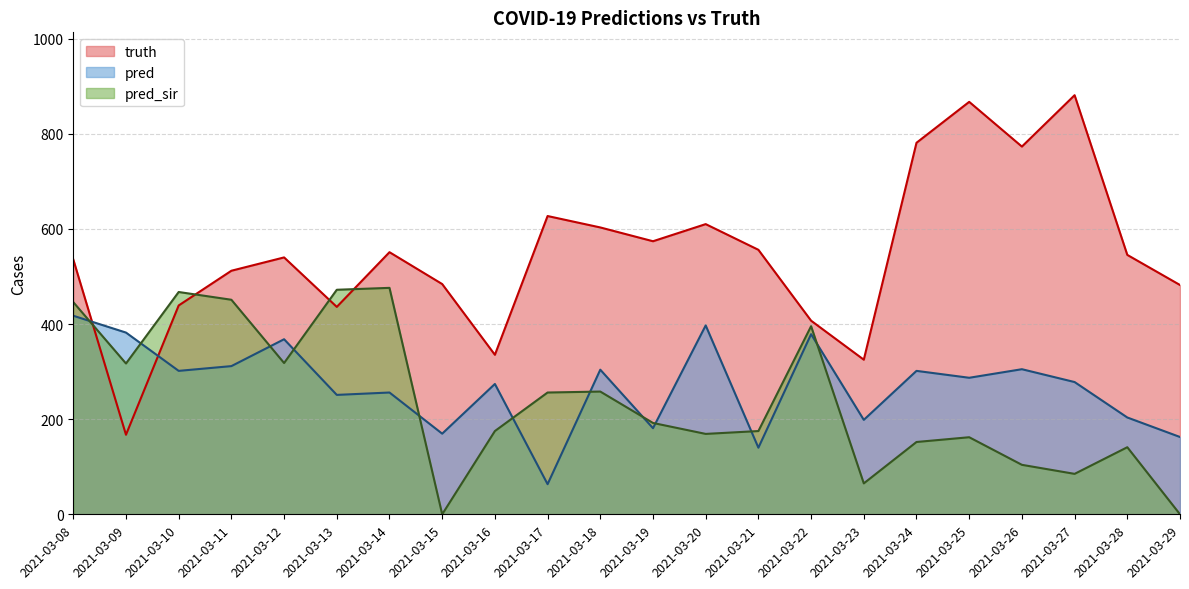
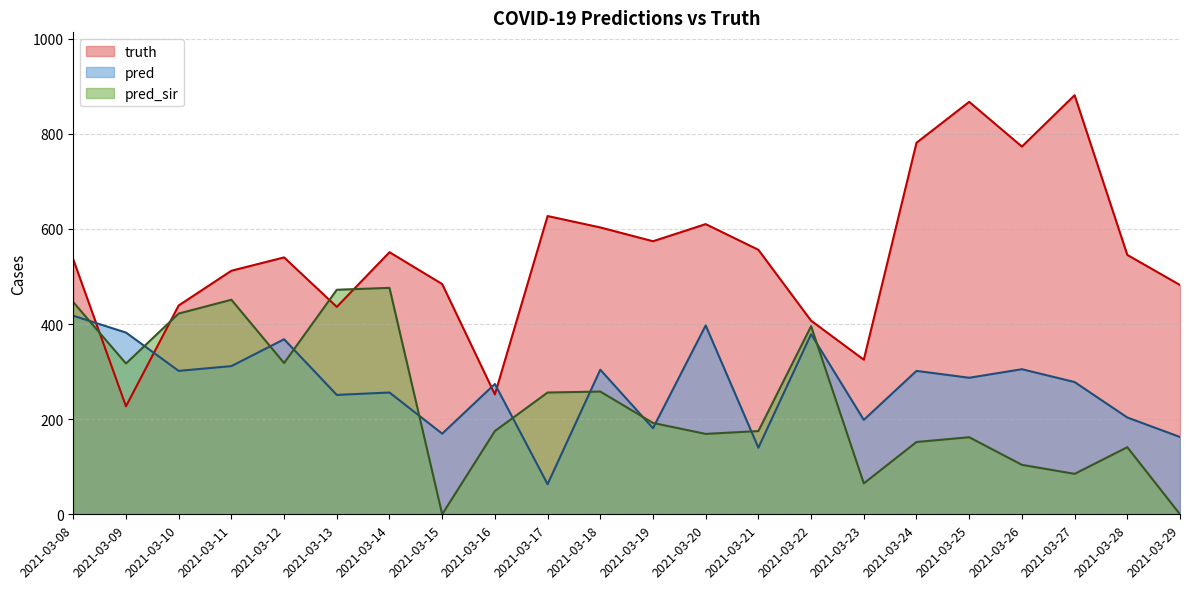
  {
    "truth": {
      "2021-03-08": 540,
-     "2021-03-09": 170,
+     "2021-03-09": 230,
      "2021-03-10": 440,
      "2021-03-11": 510,
      "2021-03-12": 540,
      "2021-03-13": 440,
      "2021-03-14": 550,
      "2021-03-15": 480,
-     "2021-03-16": 340,
+     "2021-03-16": 250,
      "2021-03-17": 630,
      "2021-03-18": 600,
      "2021-03-19": 570,
      "2021-03-20": 610,
      "2021-03-21": 560,
      "2021-03-22": 410,
      "2021-03-23": 330,
      "2021-03-24": 780,
      "2021-03-25": 870,
      "2021-03-26": 770,
      "2021-03-27": 880,
      "2021-03-28": 550,
      "2021-03-29": 480
    },
    "pred": {
      "2021-03-08": 420,
      "2021-03-09": 380,
      "2021-03-10": 300,
      "2021-03-11": 310,
      "2021-03-12": 370,
      "2021-03-13": 250,
      "2021-03-14": 260,
      "2021-03-15": 170,
      "2021-03-16": 270,
      "2021-03-17": 60,
      "2021-03-18": 300,
      "2021-03-19": 180,
      "2021-03-20": 400,
      "2021-03-21": 140,
      "2021-03-22": 380,
      "2021-03-23": 200,
      "2021-03-24": 300,
      "2021-03-25": 290,
      "2021-03-26": 310,
      "2021-03-27": 280,
      "2021-03-28": 200,
      "2021-03-29": 160
    },
    "pred_sir": {
      "2021-03-08": 450,
      "2021-03-09": 320,
-     "2021-03-10": 470,
+     "2021-03-10": 420,
      "2021-03-11": 450,
      "2021-03-12": 320,
      "2021-03-13": 470,
      "2021-03-14": 480,
      "2021-03-15": 0,
      "2021-03-16": 180,
      "2021-03-17": 260,
      "2021-03-18": 260,
      "2021-03-19": 190,
      "2021-03-20": 170,
      "2021-03-21": 180,
      "2021-03-22": 400,
      "2021-03-23": 70,
      "2021-03-24": 150,
      "2021-03-25": 160,
      "2021-03-26": 100,
      "2021-03-27": 90,
      "2021-03-28": 140,
      "2021-03-29": 0
    }
  }
